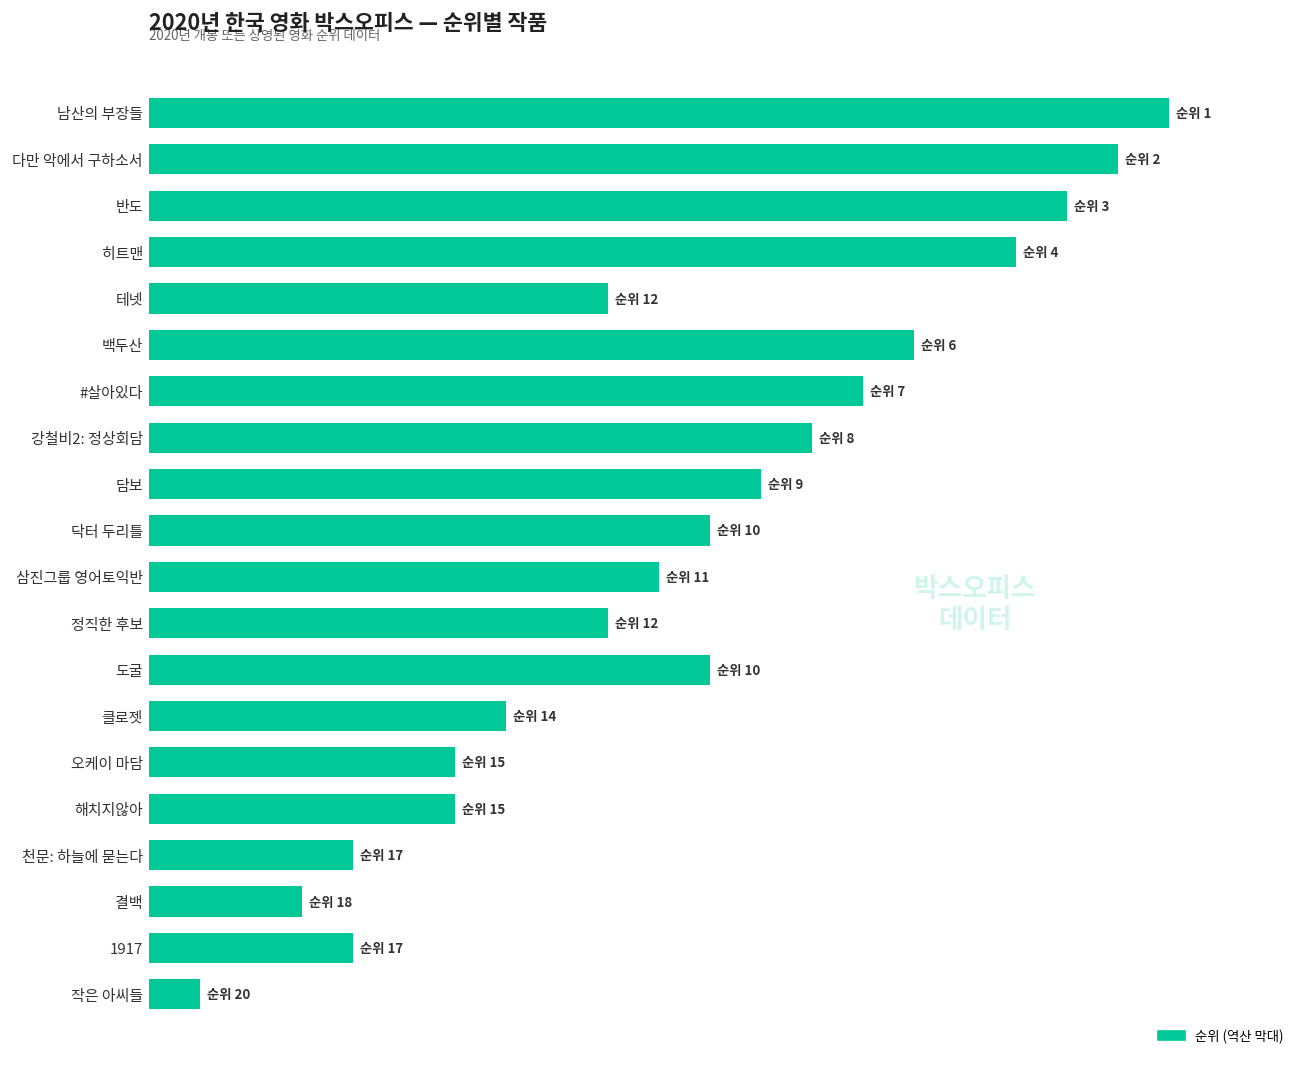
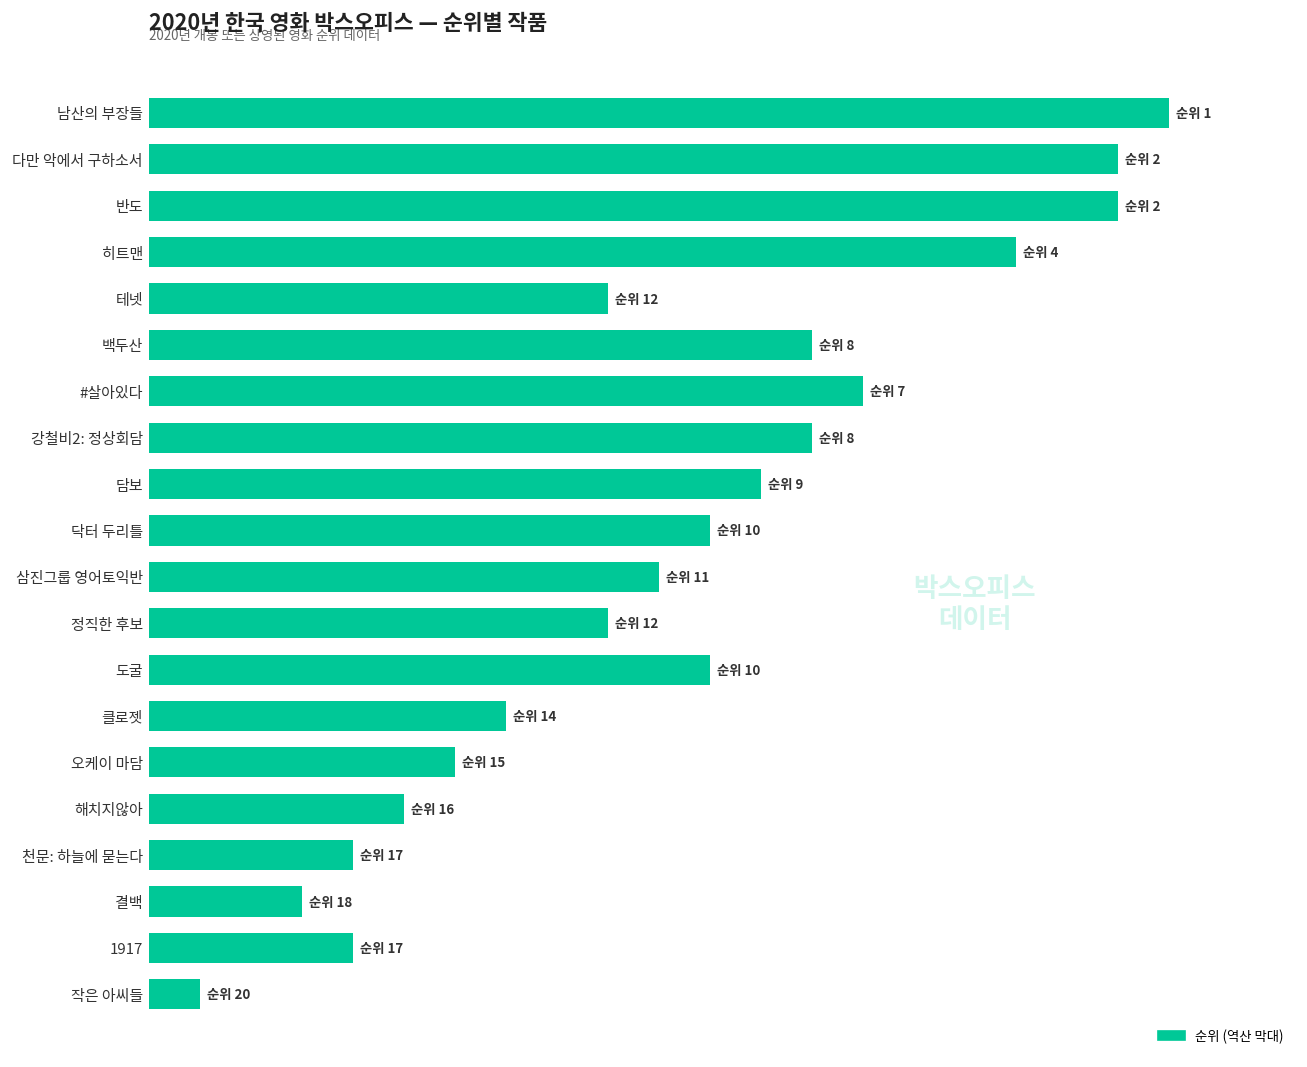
  {
-   "반도": 3,
-   "백두산": 6,
-   "해치지않아": 15
+   "반도": 2,
+   "백두산": 8,
+   "해치지않아": 16
  }
